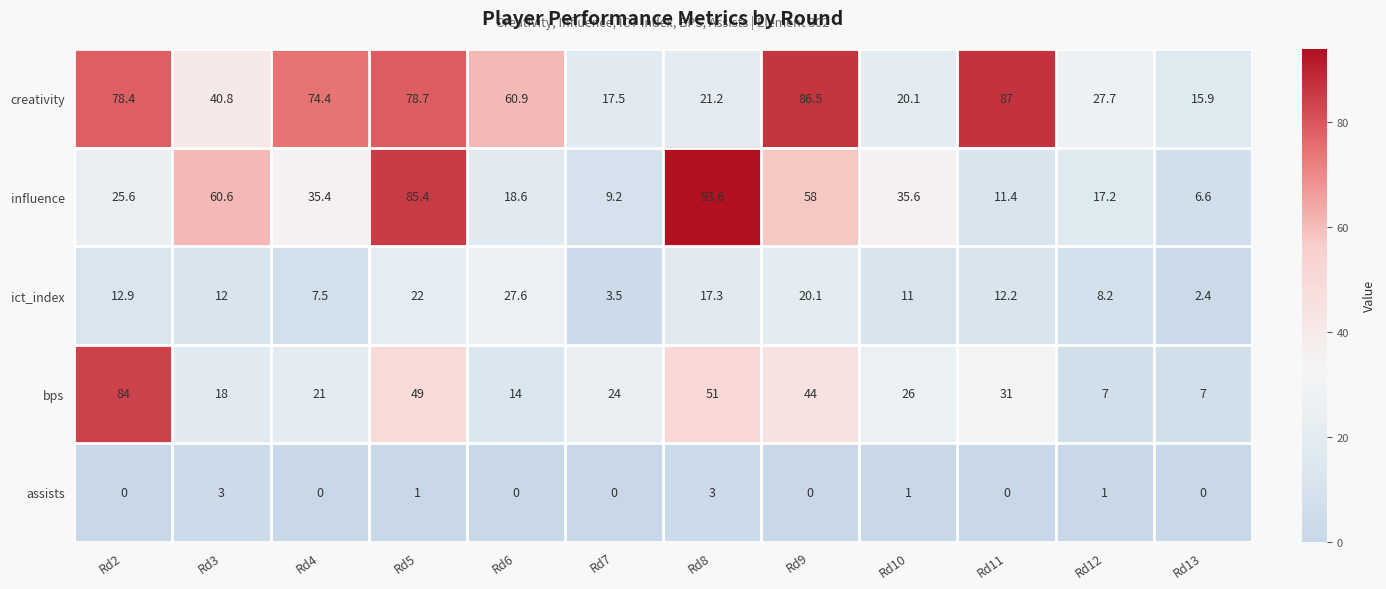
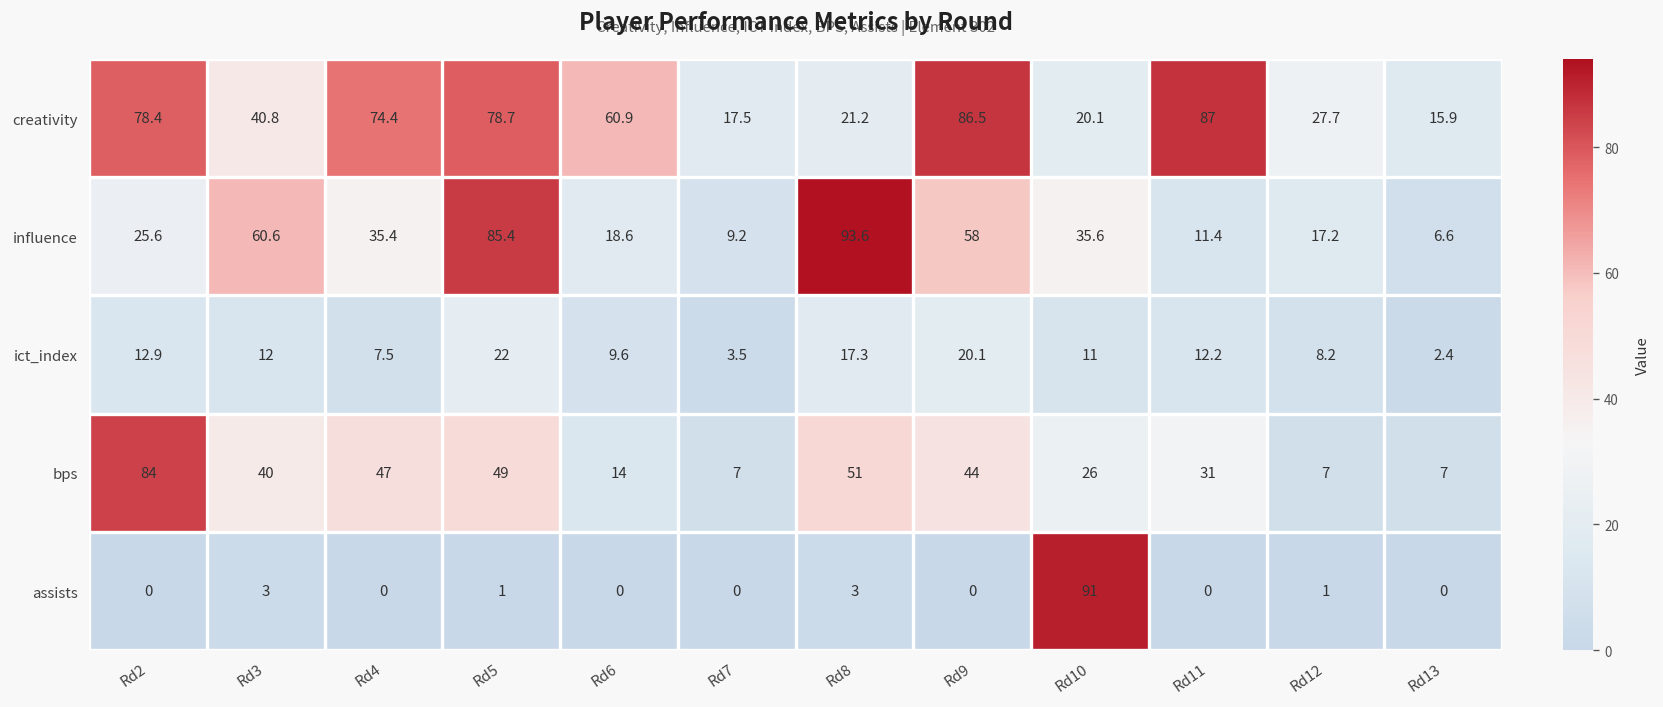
  {
    "creativity": {
      "Rd2": 78.4,
      "Rd3": 40.8,
      "Rd4": 74.4,
      "Rd5": 78.7,
      "Rd6": 60.9,
      "Rd7": 17.5,
      "Rd8": 21.2,
      "Rd9": 86.5,
      "Rd10": 20.1,
      "Rd11": 87,
      "Rd12": 27.7,
      "Rd13": 15.9
    },
    "influence": {
      "Rd2": 25.6,
      "Rd3": 60.6,
      "Rd4": 35.4,
      "Rd5": 85.4,
      "Rd6": 18.6,
      "Rd7": 9.2,
      "Rd8": 93.6,
      "Rd9": 58,
      "Rd10": 35.6,
      "Rd11": 11.4,
      "Rd12": 17.2,
      "Rd13": 6.6
    },
    "ict_index": {
      "Rd2": 12.9,
      "Rd3": 12,
      "Rd4": 7.5,
      "Rd5": 22,
-     "Rd6": 27.6,
+     "Rd6": 9.6,
      "Rd7": 3.5,
      "Rd8": 17.3,
      "Rd9": 20.1,
      "Rd10": 11,
      "Rd11": 12.2,
      "Rd12": 8.2,
      "Rd13": 2.4
    },
    "bps": {
      "Rd2": 84,
-     "Rd3": 18,
-     "Rd4": 21,
+     "Rd3": 40,
+     "Rd4": 47,
      "Rd5": 49,
      "Rd6": 14,
-     "Rd7": 24,
+     "Rd7": 7,
      "Rd8": 51,
      "Rd9": 44,
      "Rd10": 26,
      "Rd11": 31,
      "Rd12": 7,
      "Rd13": 7
    },
    "assists": {
      "Rd2": 0,
      "Rd3": 3,
      "Rd4": 0,
      "Rd5": 1,
      "Rd6": 0,
      "Rd7": 0,
      "Rd8": 3,
      "Rd9": 0,
-     "Rd10": 1,
+     "Rd10": 91,
      "Rd11": 0,
      "Rd12": 1,
      "Rd13": 0
    }
  }
